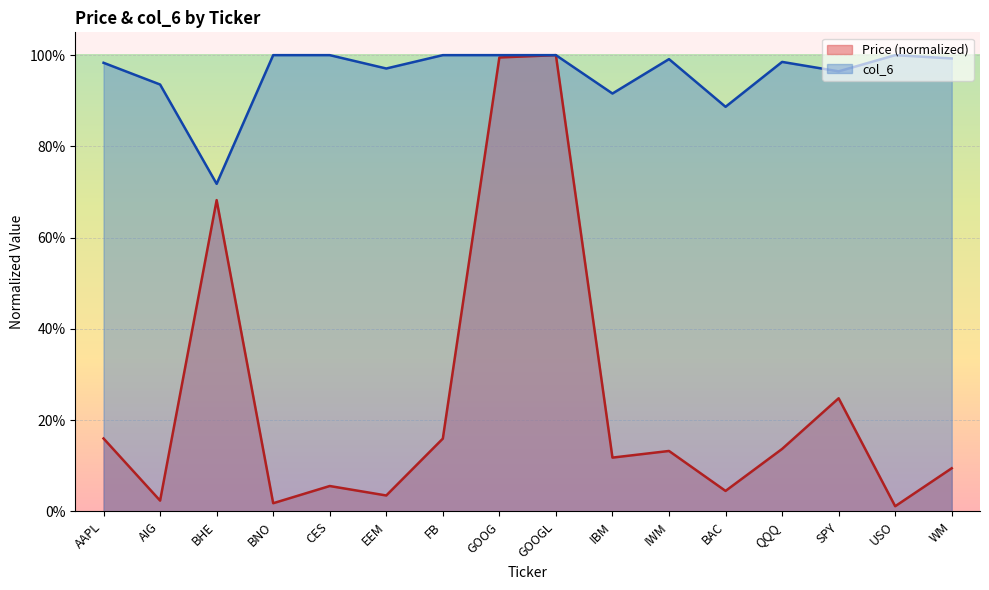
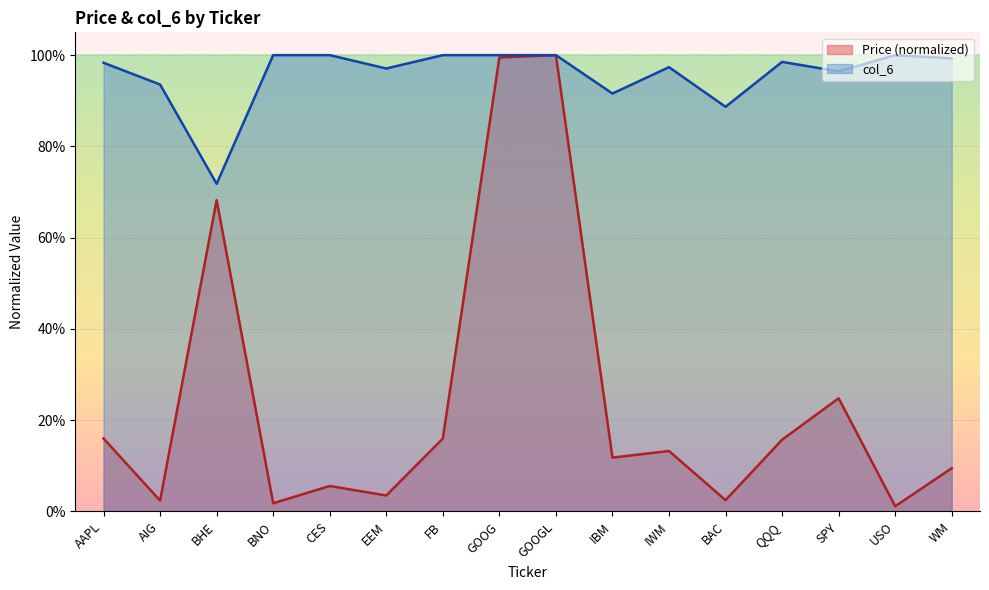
  {
    "Price (normalized)": {
      "AAPL": "16%",
      "AIG": "2%",
      "BHE": "68%",
      "BNO": "2%",
      "CES": "6%",
      "EEM": "4%",
      "FB": "16%",
      "IBM": "12%",
      "IWM": "13%",
-     "BAC": "5%",
-     "QQQ": "14%",
+     "BAC": "2%",
+     "QQQ": "16%",
      "SPY": "25%",
      "USO": "1%",
      "WM": "9%"
    },
    "col_6": {
      "AAPL": "98%",
      "AIG": "94%",
      "BHE": "72%",
      "BNO": "100%",
      "CES": "100%",
      "EEM": "97%",
      "FB": "100%",
      "IBM": "92%",
-     "IWM": "99%",
+     "IWM": "97%",
      "BAC": "89%",
      "QQQ": "99%"
    }
  }
